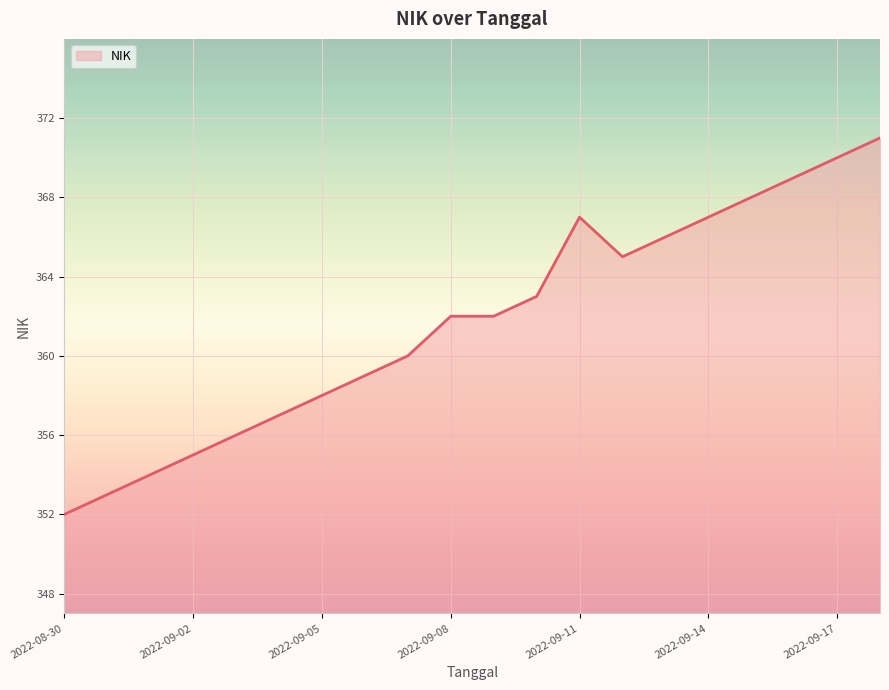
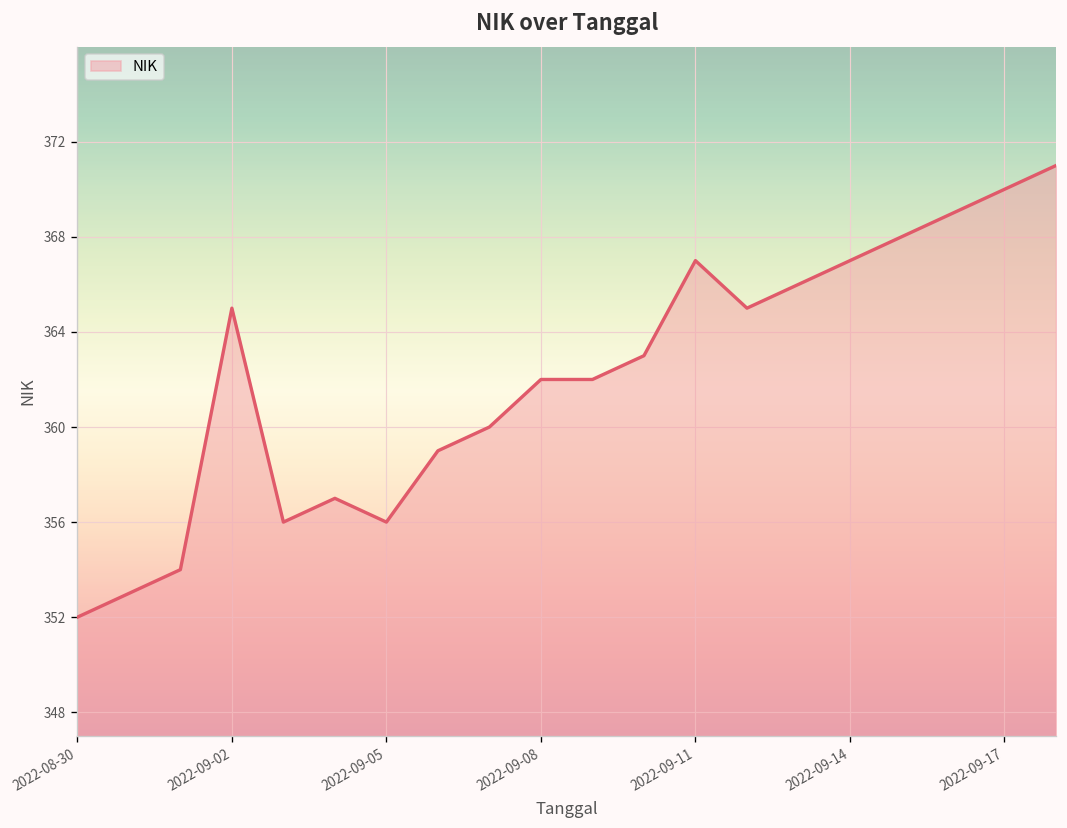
  {
    "2022-08-30": 352,
-   "2022-09-02": 355,
-   "2022-09-05": 358,
+   "2022-09-02": 365,
+   "2022-09-05": 356,
    "2022-09-08": 362,
    "2022-09-11": 367,
    "2022-09-14": 367,
    "2022-09-17": 370
  }
